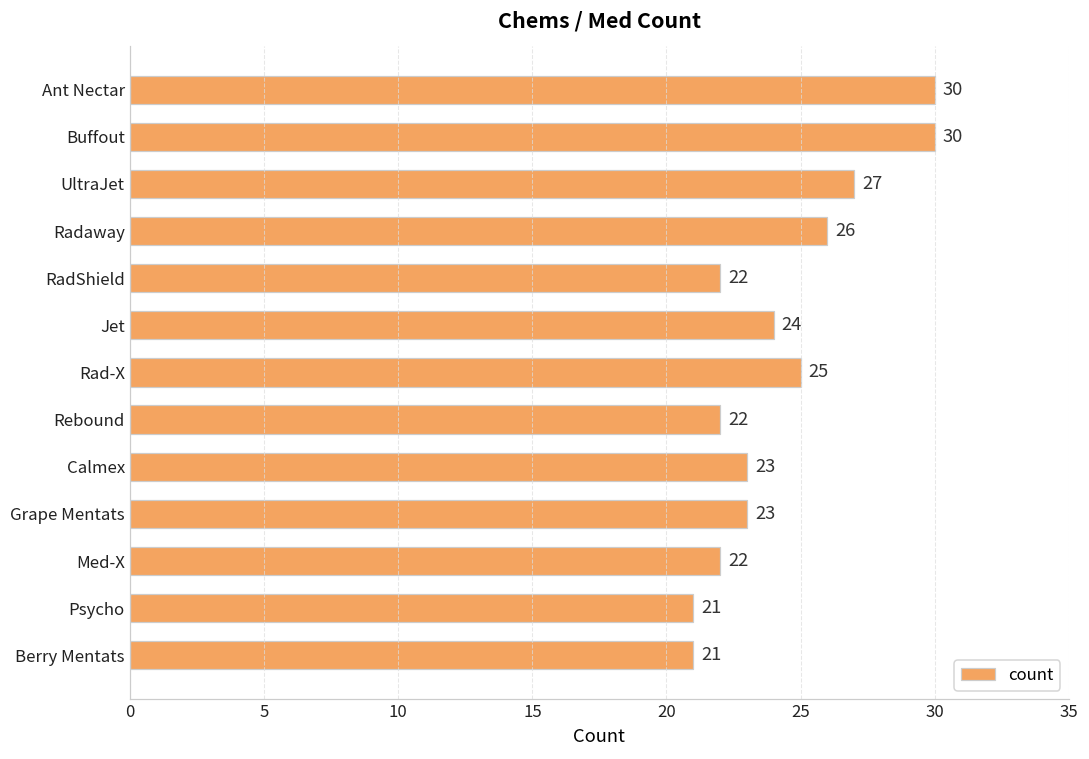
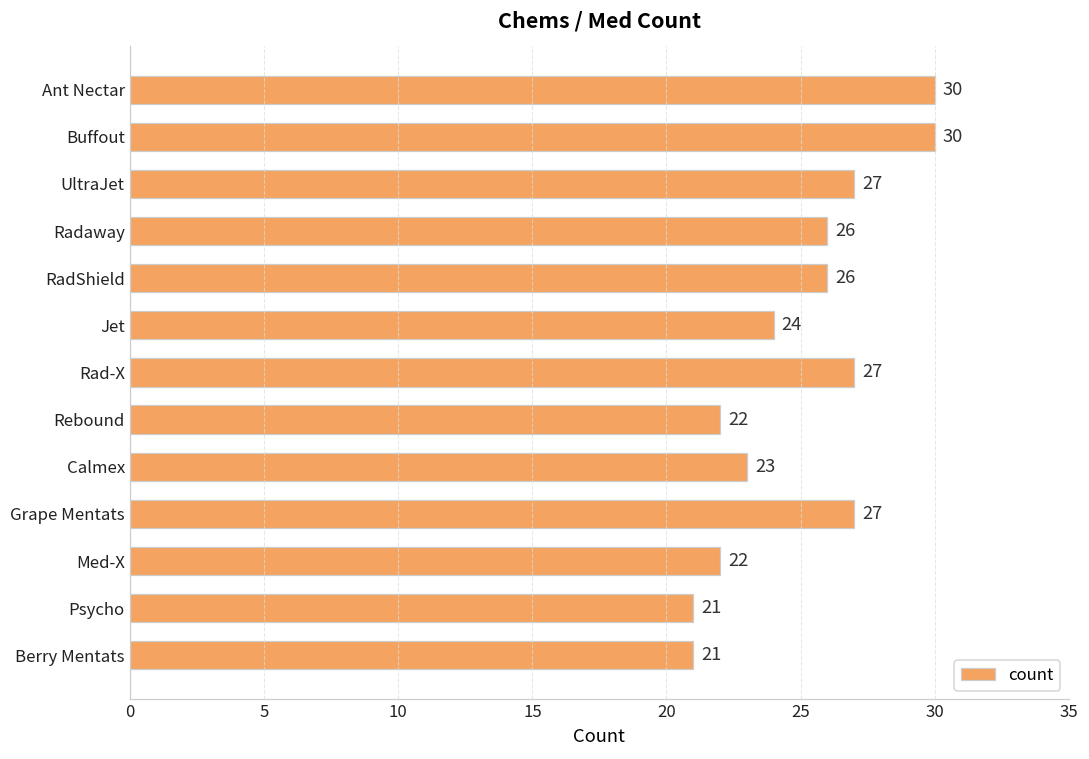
  {
    "Ant Nectar": 30,
    "Buffout": 30,
    "UltraJet": 27,
    "Radaway": 26,
-   "RadShield": 22,
+   "RadShield": 26,
    "Jet": 24,
-   "Rad-X": 25,
+   "Rad-X": 27,
    "Rebound": 22,
    "Calmex": 23,
-   "Grape Mentats": 23,
+   "Grape Mentats": 27,
    "Med-X": 22,
    "Psycho": 21,
    "Berry Mentats": 21
  }
